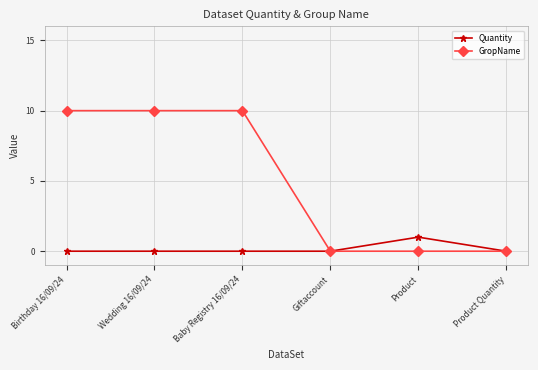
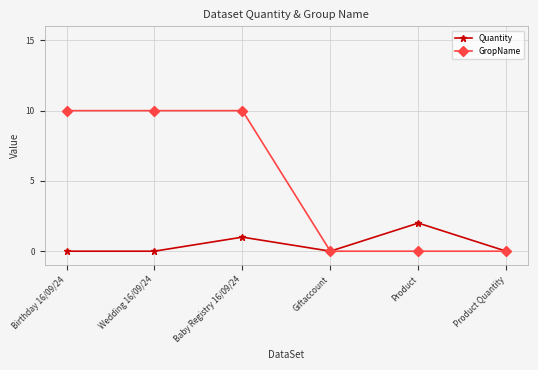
  {
    "Quantity": {
      "Birthday 16/09/24": 0,
      "Wedding 16/09/24": 0,
-     "Baby Registry 16/09/24": 0,
-     "Product": 1
+     "Baby Registry 16/09/24": 1,
+     "Product": 2
    },
    "GropName": {
      "Birthday 16/09/24": 10,
      "Wedding 16/09/24": 10,
      "Baby Registry 16/09/24": 10,
      "Product": 0
    }
  }
